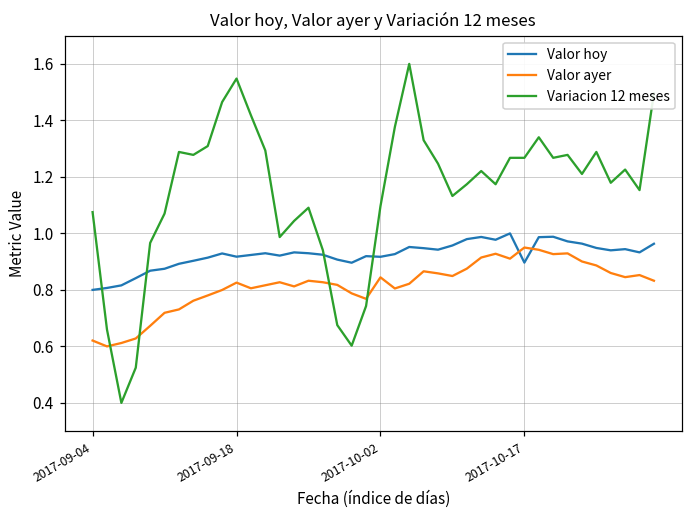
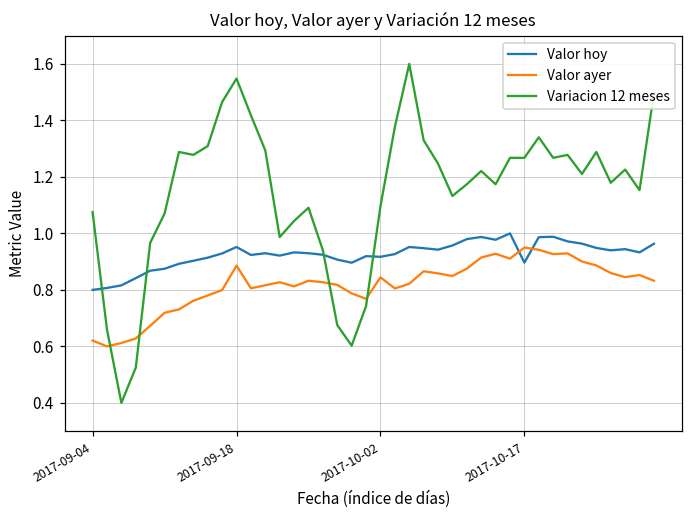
  {
    "Valor hoy": {
      "2017-09-04": 0.80,
-     "2017-09-18": 0.92,
+     "2017-09-18": 0.95,
      "2017-10-02": 0.92,
      "2017-10-17": 0.90
    },
    "Valor ayer": {
      "2017-09-04": 0.62,
-     "2017-09-18": 0.83,
+     "2017-09-18": 0.89,
      "2017-10-02": 0.84,
      "2017-10-17": 0.95
    },
    "Variacion 12 meses": {
      "2017-09-04": 1.08,
      "2017-09-18": 1.55,
      "2017-10-02": 1.10,
      "2017-10-17": 1.27
    }
  }
